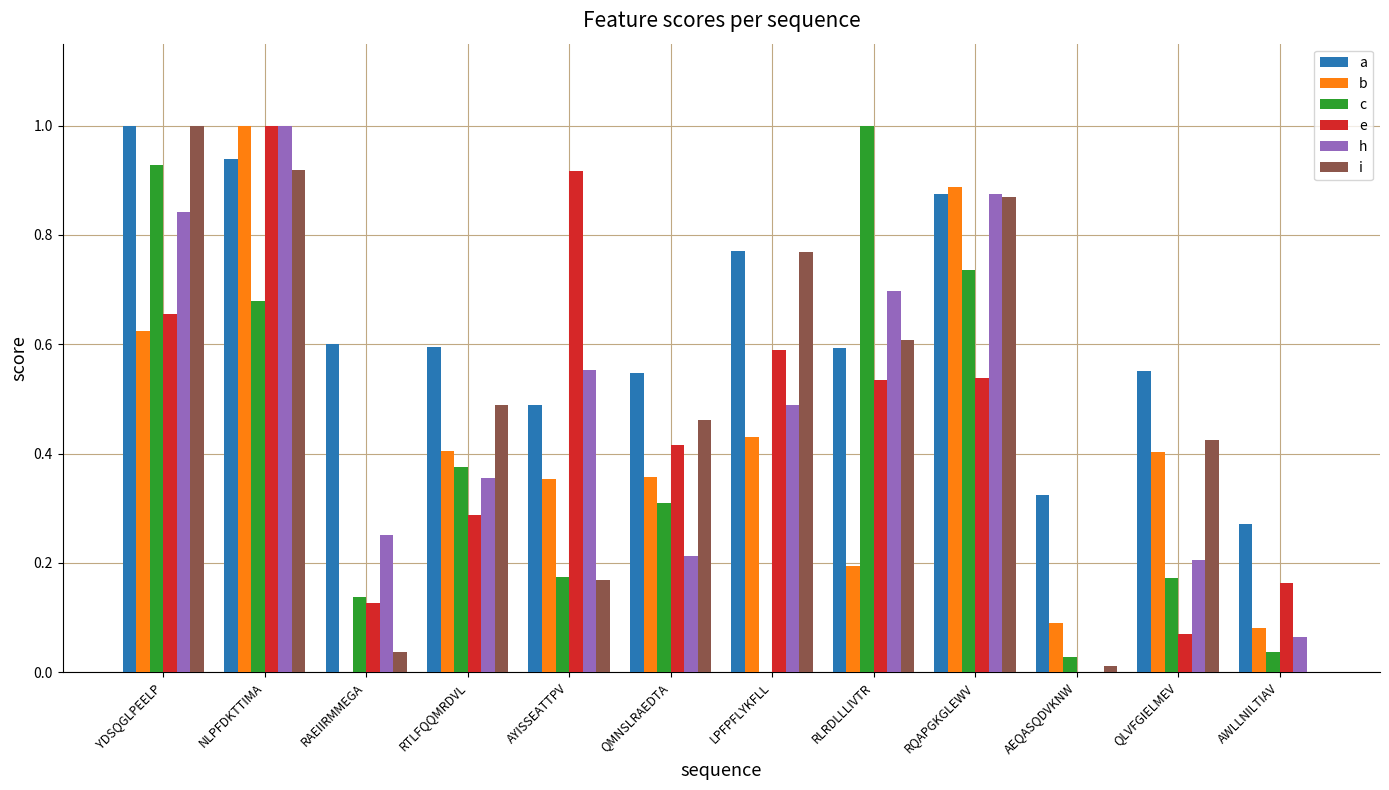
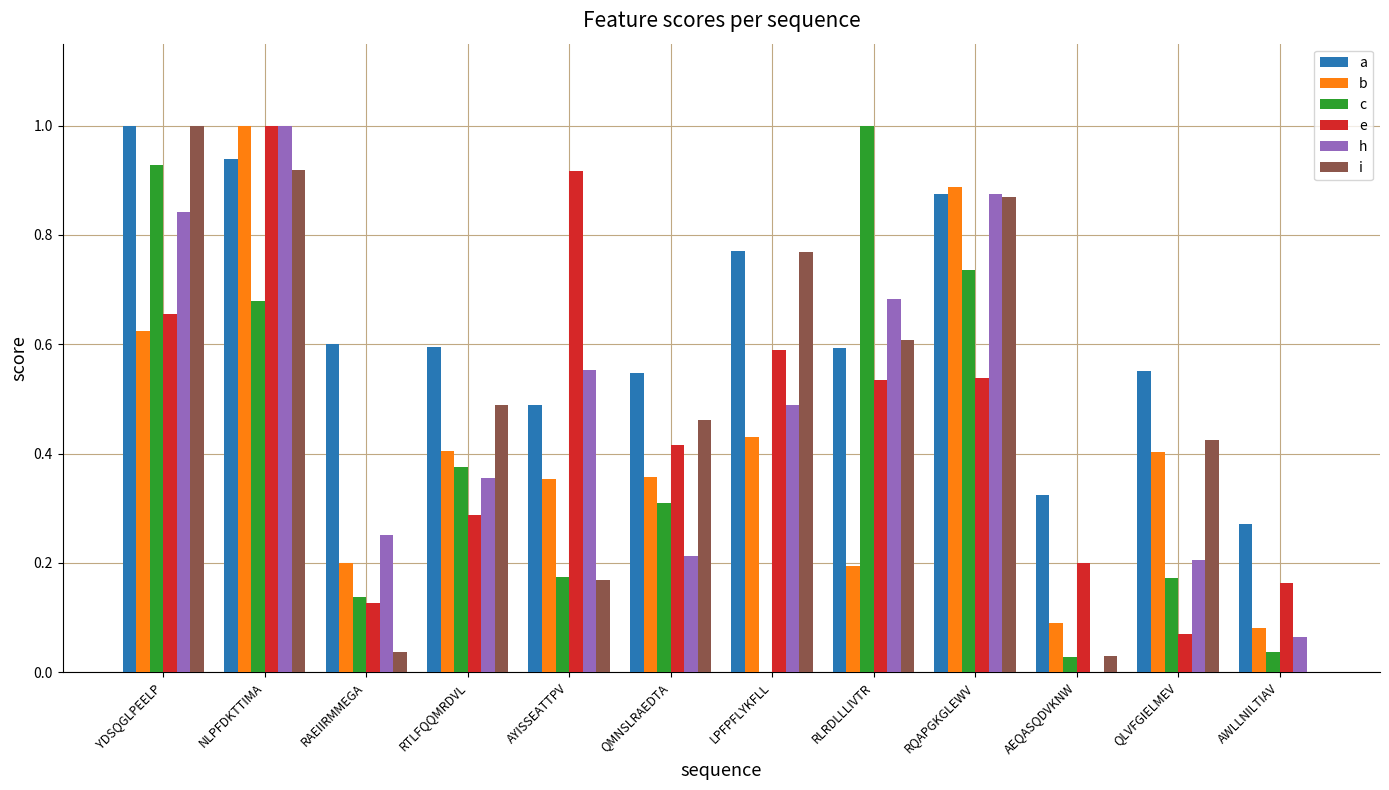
  {
    "a": {
      "YDSQGLPEELP": 1.00,
      "NLPFDKTTIMA": 0.94,
      "RAEIIRMMEGA": 0.60,
      "RTLFQQMRDVL": 0.59,
      "AYISSEATTPV": 0.49,
      "QMNSLRAEDTA": 0.55,
      "LPFPFLYKFLL": 0.77,
      "RLRDLLLIVTR": 0.59,
      "RQAPGKGLEWV": 0.88,
      "AEQASQDVKNW": 0.32,
      "QLVFGIELMEV": 0.55,
      "AWLLNILTIAV": 0.27
    },
    "b": {
      "YDSQGLPEELP": 0.62,
      "NLPFDKTTIMA": 1.0,
-     "RAEIIRMMEGA": 0.0,
+     "RAEIIRMMEGA": 0.2,
      "RTLFQQMRDVL": 0.4,
      "AYISSEATTPV": 0.35,
      "QMNSLRAEDTA": 0.36,
      "LPFPFLYKFLL": 0.43,
      "RLRDLLLIVTR": 0.19,
      "RQAPGKGLEWV": 0.89,
      "AEQASQDVKNW": 0.09,
      "QLVFGIELMEV": 0.4,
      "AWLLNILTIAV": 0.08
    },
    "c": {
      "YDSQGLPEELP": 0.93,
      "NLPFDKTTIMA": 0.68,
      "RAEIIRMMEGA": 0.14,
      "RTLFQQMRDVL": 0.37,
      "AYISSEATTPV": 0.17,
      "QMNSLRAEDTA": 0.31,
      "LPFPFLYKFLL": 0.00,
      "RLRDLLLIVTR": 1.00,
      "RQAPGKGLEWV": 0.74,
      "AEQASQDVKNW": 0.03,
      "QLVFGIELMEV": 0.17,
      "AWLLNILTIAV": 0.04
    },
    "e": {
      "YDSQGLPEELP": 0.65,
      "NLPFDKTTIMA": 1.0,
      "RAEIIRMMEGA": 0.13,
      "RTLFQQMRDVL": 0.29,
      "AYISSEATTPV": 0.92,
      "QMNSLRAEDTA": 0.42,
      "LPFPFLYKFLL": 0.59,
      "RLRDLLLIVTR": 0.53,
      "RQAPGKGLEWV": 0.54,
-     "AEQASQDVKNW": 0.0,
+     "AEQASQDVKNW": 0.2,
      "QLVFGIELMEV": 0.07,
      "AWLLNILTIAV": 0.16
    },
    "h": {
      "YDSQGLPEELP": 0.84,
      "NLPFDKTTIMA": 1.00,
      "RAEIIRMMEGA": 0.25,
      "RTLFQQMRDVL": 0.36,
      "AYISSEATTPV": 0.55,
      "QMNSLRAEDTA": 0.21,
      "LPFPFLYKFLL": 0.49,
-     "RLRDLLLIVTR": 0.70,
+     "RLRDLLLIVTR": 0.68,
      "RQAPGKGLEWV": 0.87,
      "AEQASQDVKNW": 0.00,
      "QLVFGIELMEV": 0.20,
      "AWLLNILTIAV": 0.06
    },
    "i": {
      "YDSQGLPEELP": 1.00,
      "NLPFDKTTIMA": 0.92,
      "RAEIIRMMEGA": 0.04,
      "RTLFQQMRDVL": 0.49,
      "AYISSEATTPV": 0.17,
      "QMNSLRAEDTA": 0.46,
      "LPFPFLYKFLL": 0.77,
      "RLRDLLLIVTR": 0.61,
      "RQAPGKGLEWV": 0.87,
-     "AEQASQDVKNW": 0.01,
+     "AEQASQDVKNW": 0.03,
      "QLVFGIELMEV": 0.42,
      "AWLLNILTIAV": 0.00
    }
  }
